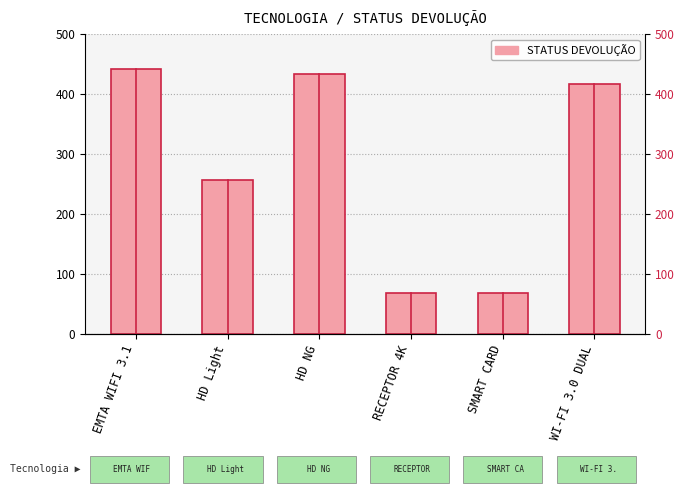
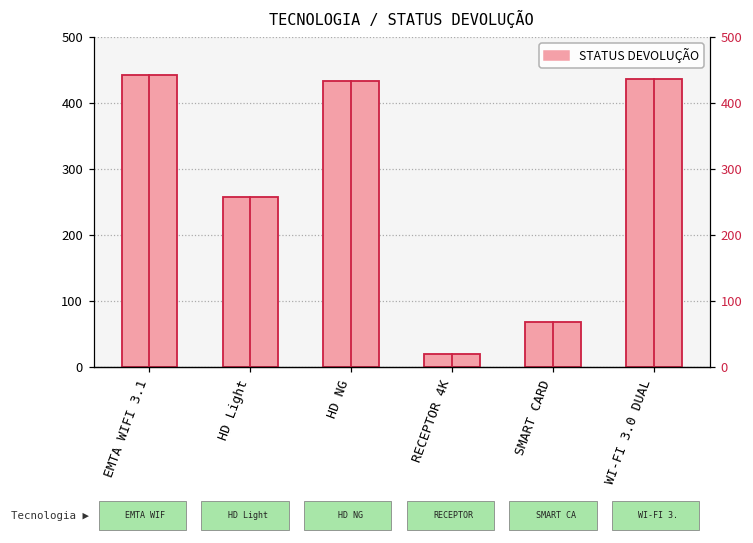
  {
    "STATUS DEVOLUÇÃO": {
      "EMTA WIFI 3.1": 440,
      "HD Light": 260,
      "HD NG": 430,
-     "RECEPTOR 4K": 70,
+     "RECEPTOR 4K": 20,
      "SMART CARD": 70,
-     "WI-FI 3.0 DUAL": 420
+     "WI-FI 3.0 DUAL": 440
    }
  }
